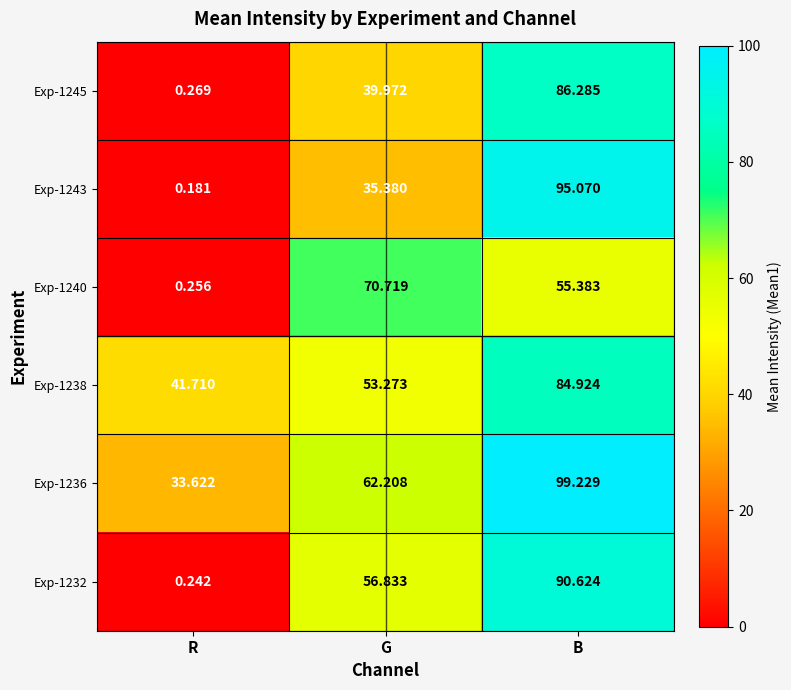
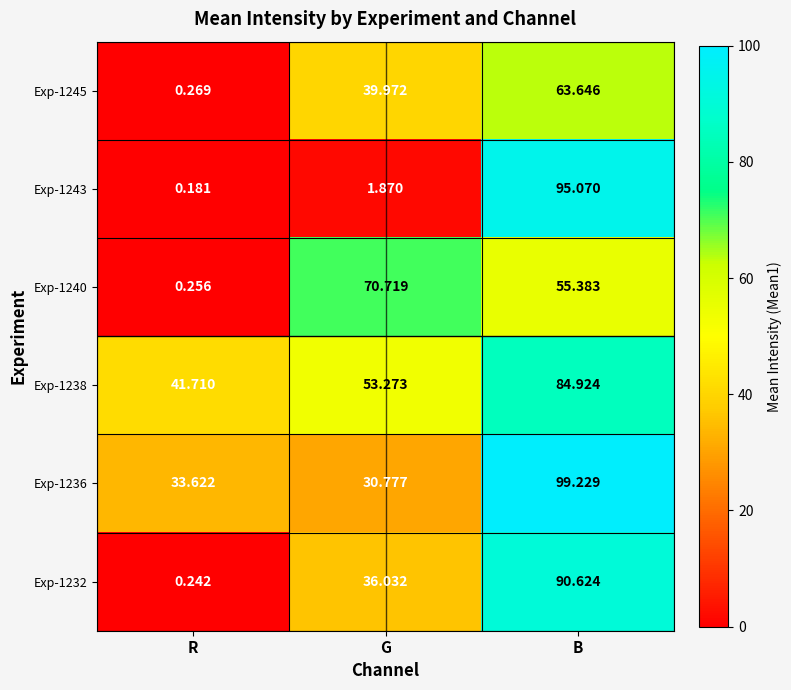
  {
    "Exp-1245": {
      "R": 0.269,
      "G": 39.972,
-     "B": 86.285
+     "B": 63.646
    },
    "Exp-1243": {
      "R": 0.181,
-     "G": 35.380,
+     "G": 1.870,
      "B": 95.070
    },
    "Exp-1240": {
      "R": 0.256,
      "G": 70.719,
      "B": 55.383
    },
    "Exp-1238": {
      "R": 41.710,
      "G": 53.273,
      "B": 84.924
    },
    "Exp-1236": {
      "R": 33.622,
-     "G": 62.208,
+     "G": 30.777,
      "B": 99.229
    },
    "Exp-1232": {
      "R": 0.242,
-     "G": 56.833,
+     "G": 36.032,
      "B": 90.624
    }
  }
